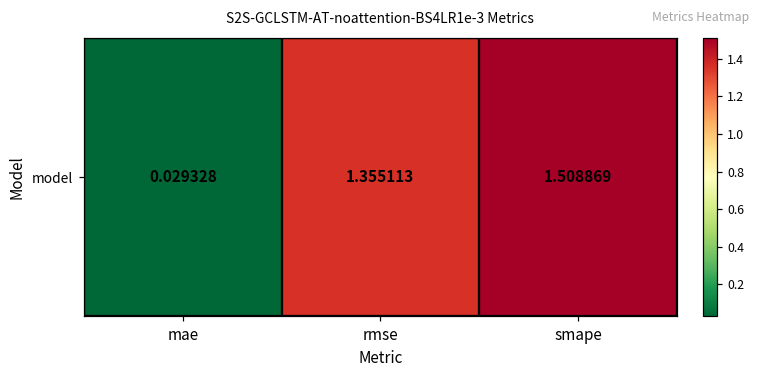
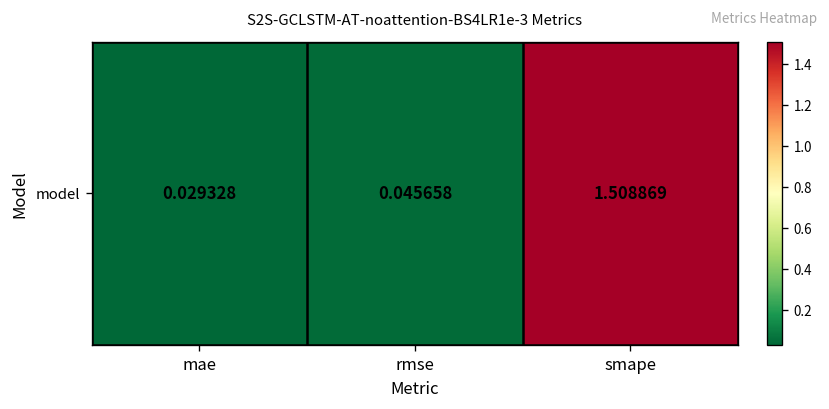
  {
    "model": {
      "mae": 0.029328,
-     "rmse": 1.355113,
+     "rmse": 0.045658,
      "smape": 1.508869
    }
  }
